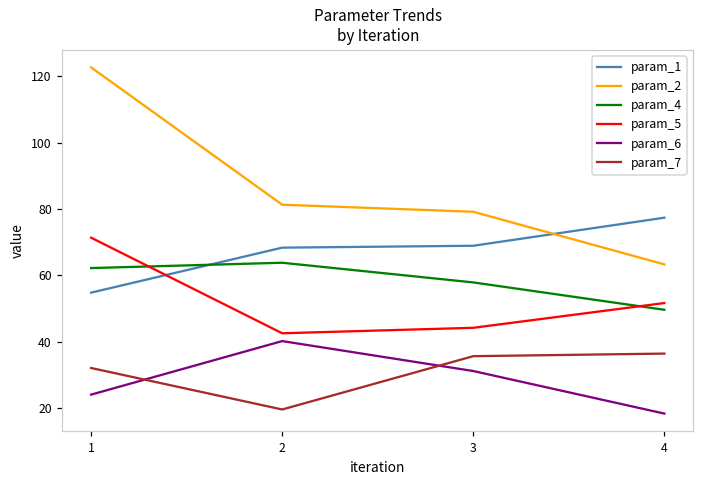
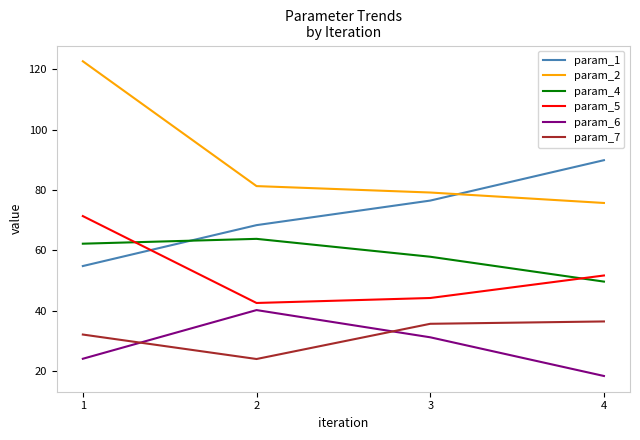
  {
    "param_1": {
      "1": 55,
      "2": 68,
-     "3": 69,
-     "4": 77
+     "3": 76,
+     "4": 90
    },
    "param_2": {
      "1": 123,
      "2": 81,
      "3": 79,
-     "4": 63
+     "4": 76
    },
    "param_4": {
      "1": 62,
      "2": 64,
      "3": 58,
      "4": 50
    },
    "param_5": {
      "1": 71,
      "2": 43,
      "3": 44,
      "4": 52
    },
    "param_6": {
      "1": 24,
      "2": 40,
      "3": 31,
      "4": 18
    },
    "param_7": {
      "1": 32,
-     "2": 20,
+     "2": 24,
      "3": 36,
      "4": 36
    }
  }
